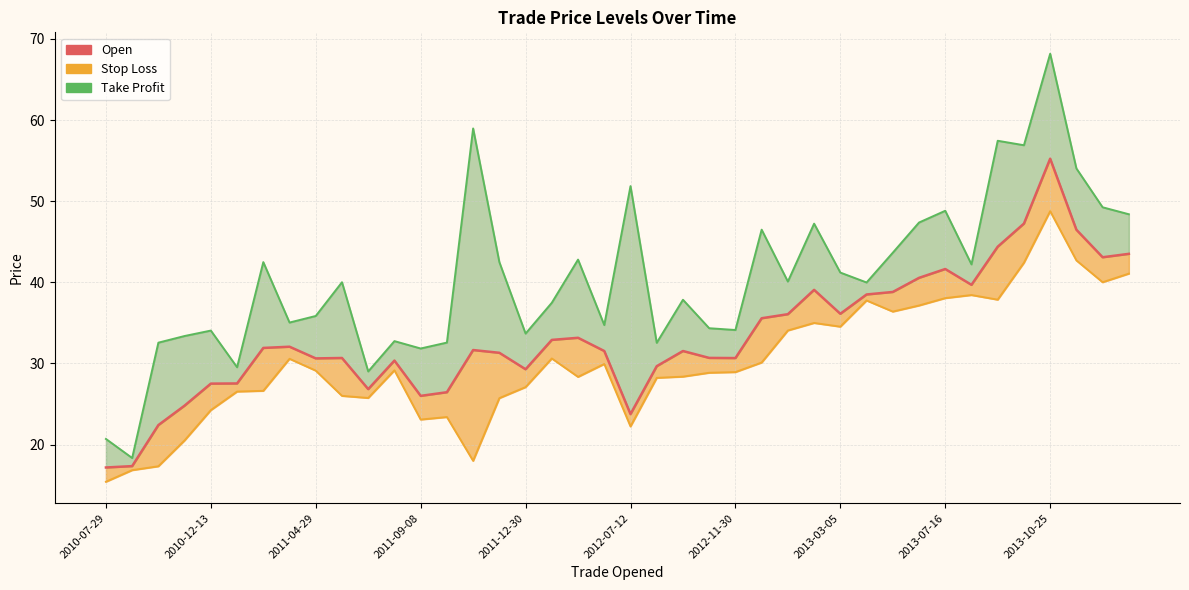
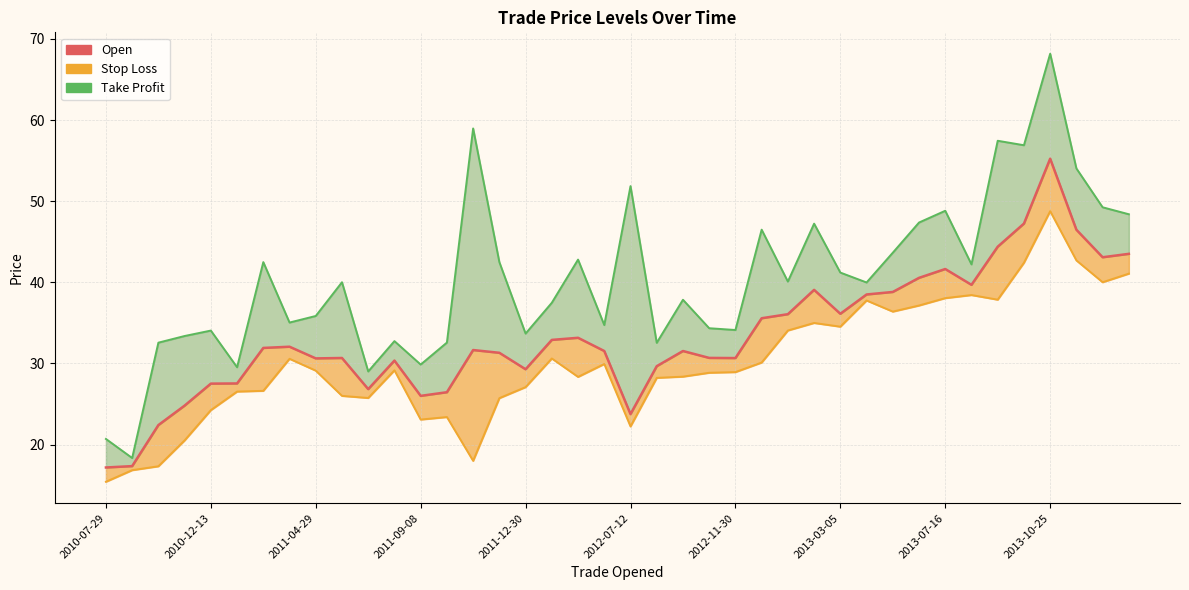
  {
    "Take Profit": {
      "2010-07-29": 21,
      "2010-12-13": 34,
      "2011-04-29": 36,
-     "2011-09-08": 32,
+     "2011-09-08": 30,
      "2011-12-30": 34,
      "2012-07-12": 52,
      "2012-11-30": 34,
      "2013-03-05": 41,
      "2013-07-16": 49,
      "2013-10-25": 68
    }
  }
